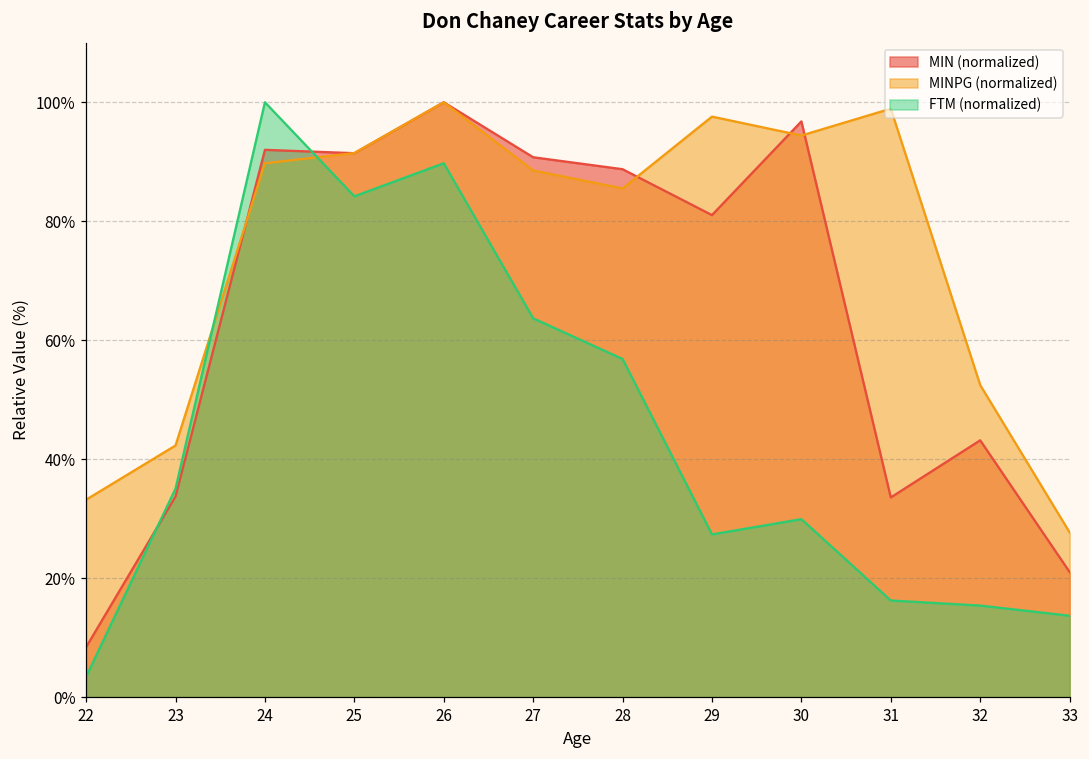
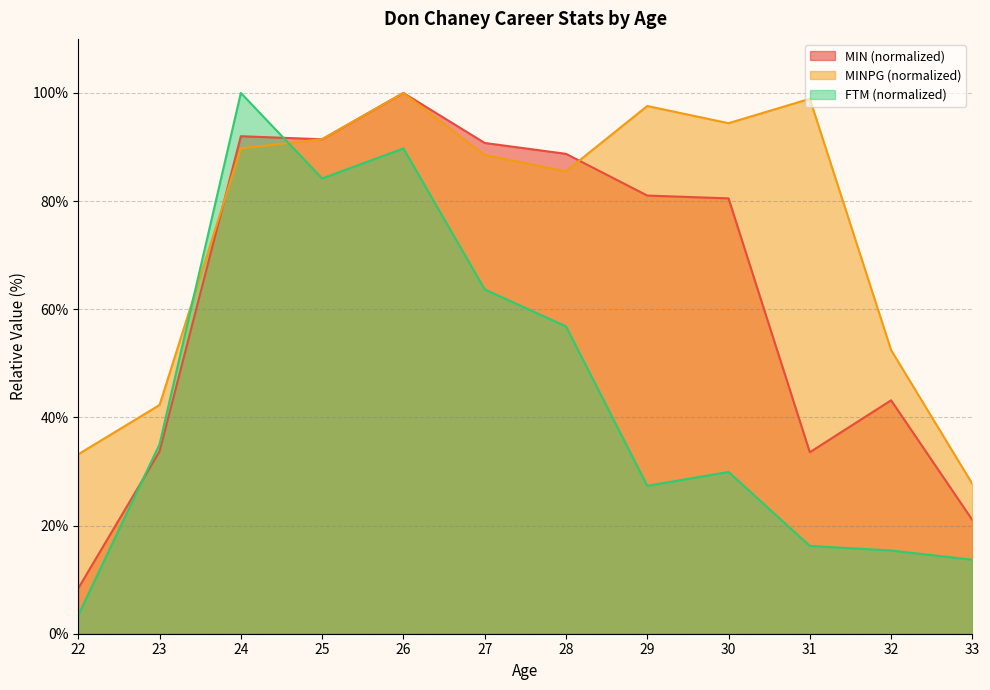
  {
    "MIN (normalized)": {
      "22": "8%",
      "23": "34%",
      "24": "92%",
      "27": "91%",
      "28": "89%",
      "29": "81%",
-     "30": "97%",
+     "30": "81%",
      "31": "34%",
      "32": "43%",
      "33": "21%"
    },
    "MINPG (normalized)": {
      "22": "33%",
      "23": "42%",
      "24": "90%",
      "27": "89%",
      "28": "86%",
      "29": "98%",
      "30": "94%",
      "32": "52%",
      "33": "28%"
    },
    "FTM (normalized)": {
      "22": "3%",
      "23": "35%",
      "24": "100%",
      "25": "84%",
      "26": "90%",
      "27": "64%",
      "28": "57%",
      "29": "27%",
      "30": "30%",
      "31": "16%",
      "32": "15%",
      "33": "14%"
    }
  }
